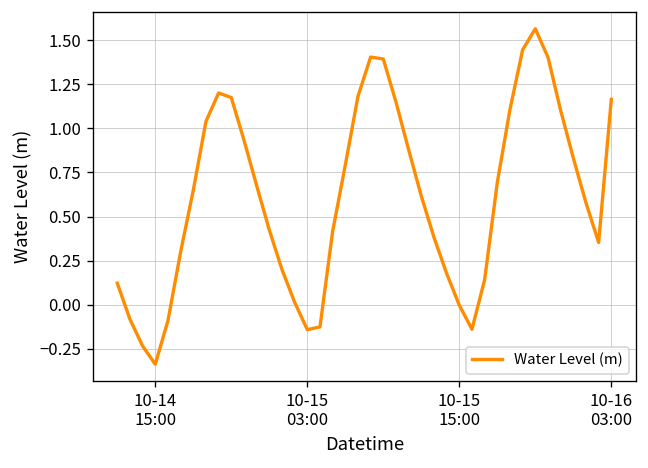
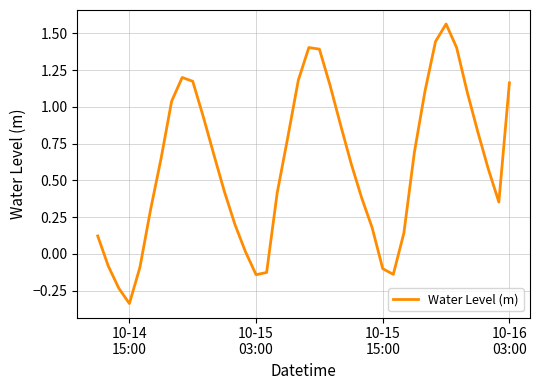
  {
    "10-14 15:00": -0.34,
    "10-15 03:00": -0.14,
-   "10-15 15:00": 0.00,
+   "10-15 15:00": -0.10,
    "10-16 03:00": 1.16
  }
